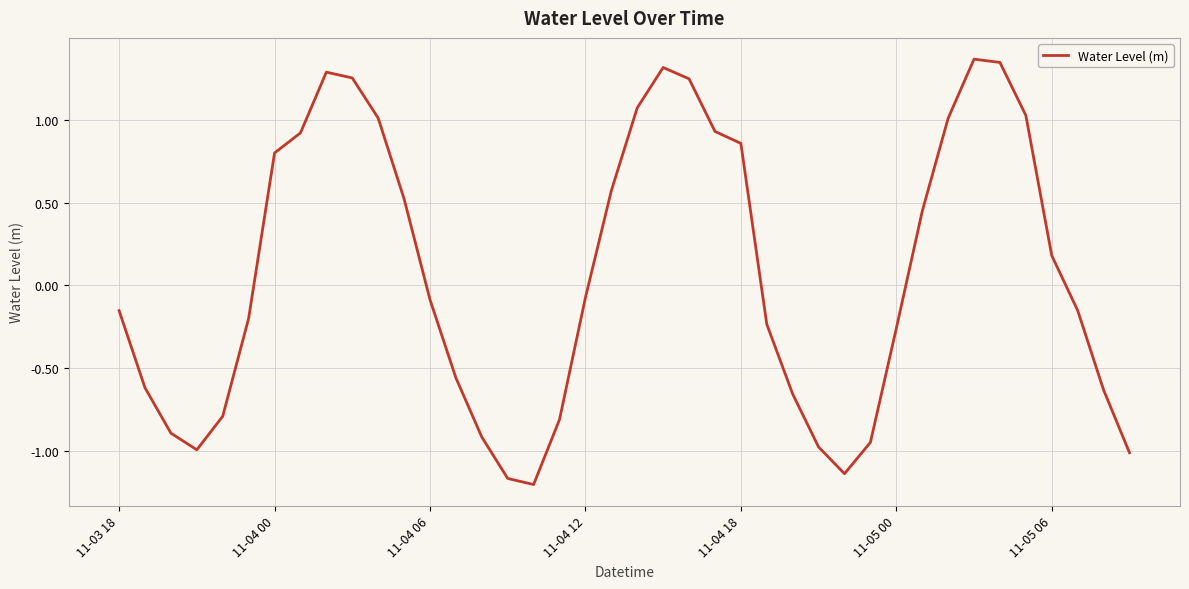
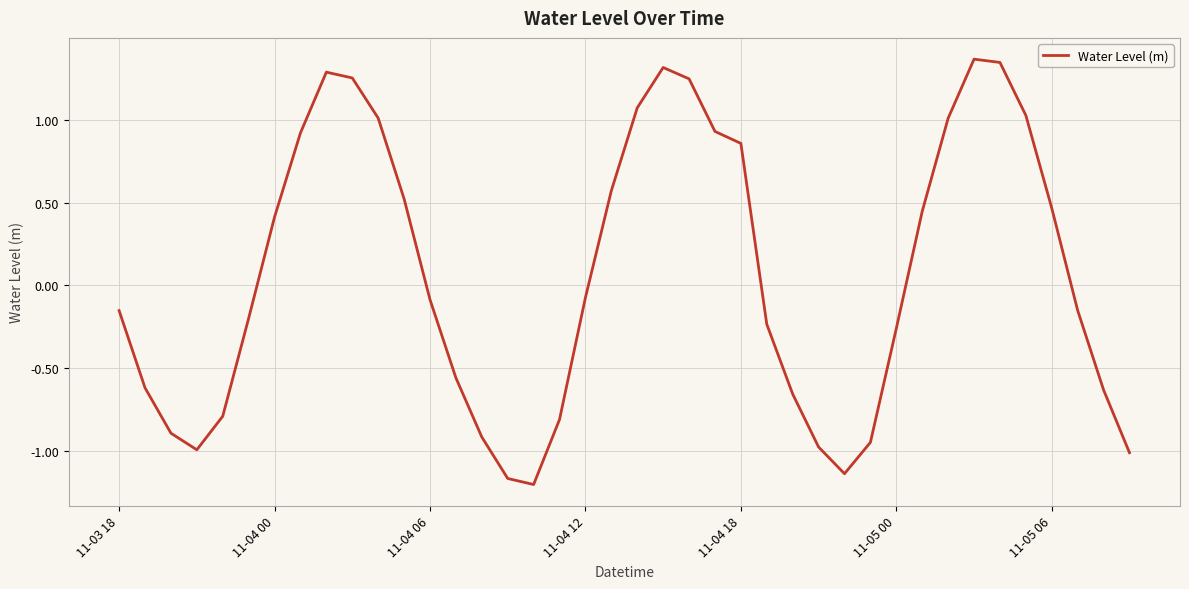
  {
    "11-03 18": -0.15,
-   "11-04 00": 0.80,
+   "11-04 00": 0.41,
    "11-04 06": -0.09,
    "11-04 12": -0.07,
    "11-04 18": 0.86,
    "11-05 00": -0.26,
-   "11-05 06": 0.18
+   "11-05 06": 0.47
  }
